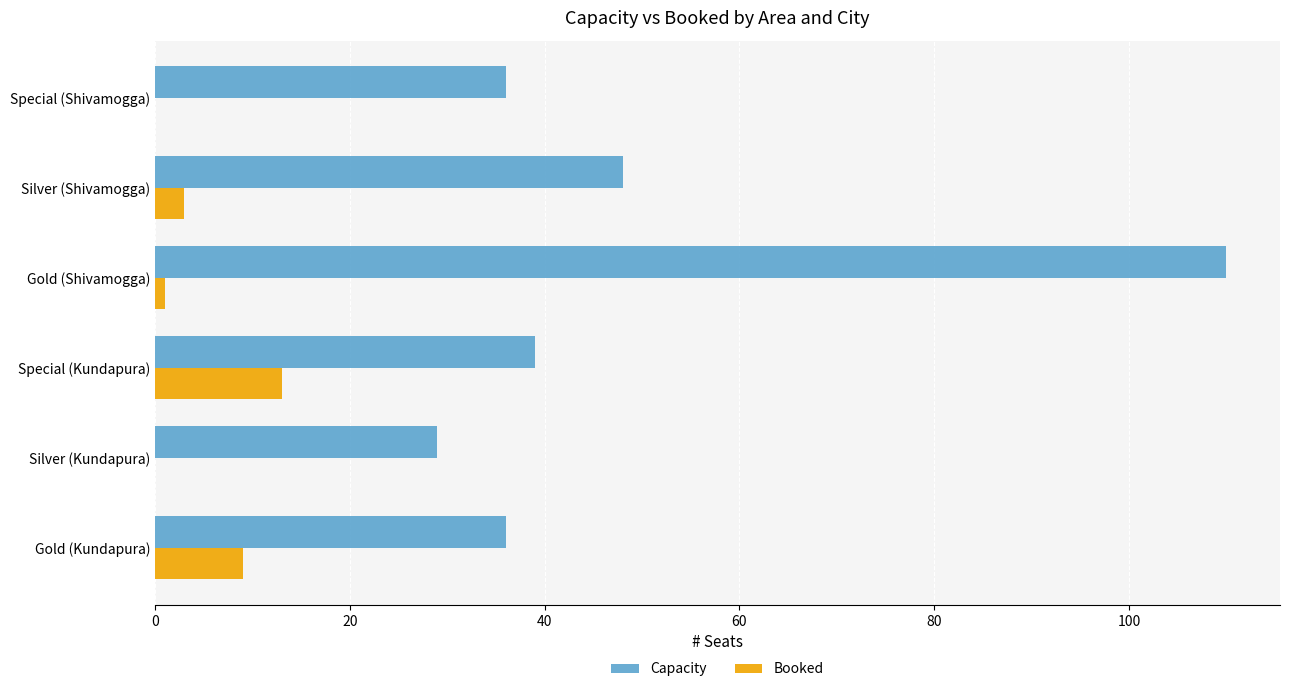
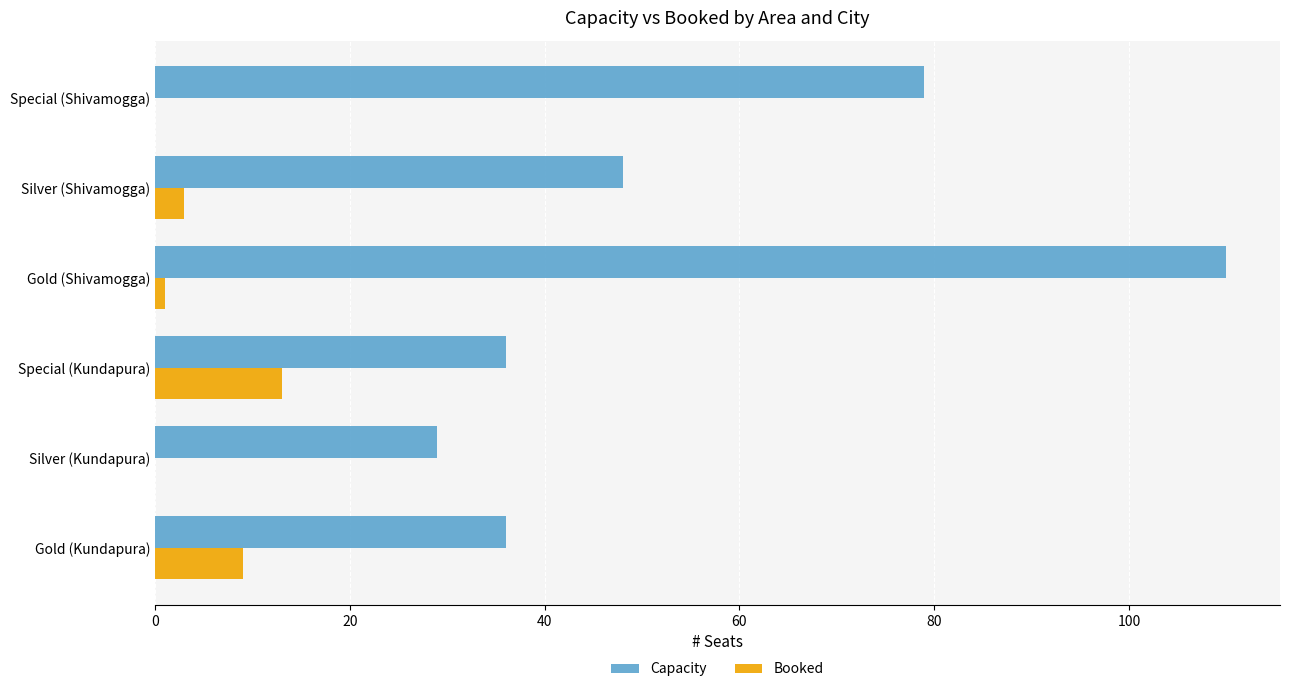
  {
    "Capacity": {
-     "Special (Shivamogga)": 36,
+     "Special (Shivamogga)": 79,
      "Silver (Shivamogga)": 48,
      "Gold (Shivamogga)": 110,
-     "Special (Kundapura)": 39,
+     "Special (Kundapura)": 36,
      "Silver (Kundapura)": 29,
      "Gold (Kundapura)": 36
    },
    "Booked": {
      "Special (Shivamogga)": 0,
      "Silver (Shivamogga)": 3,
      "Gold (Shivamogga)": 1,
      "Special (Kundapura)": 13,
      "Silver (Kundapura)": 0,
      "Gold (Kundapura)": 9
    }
  }
